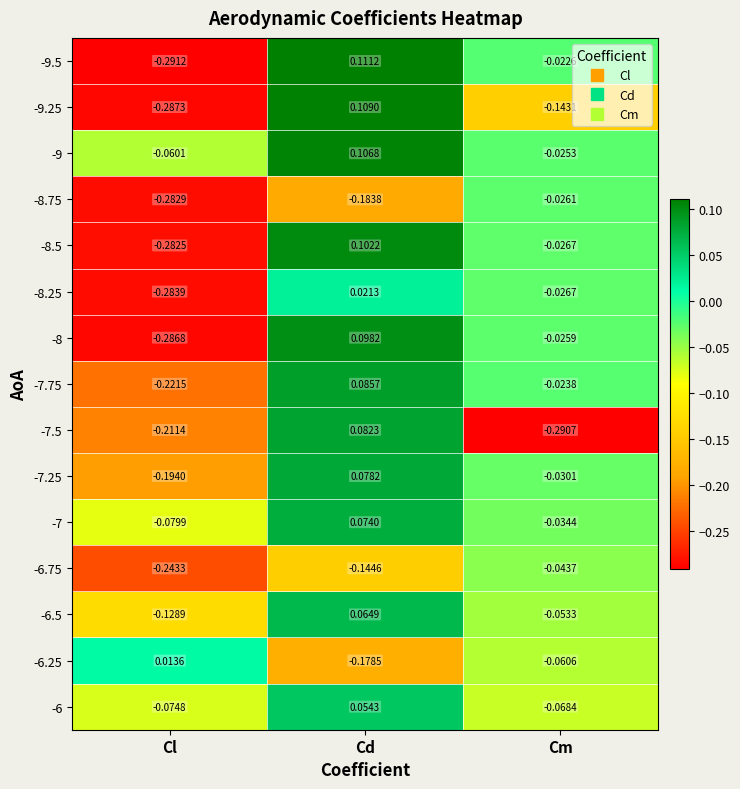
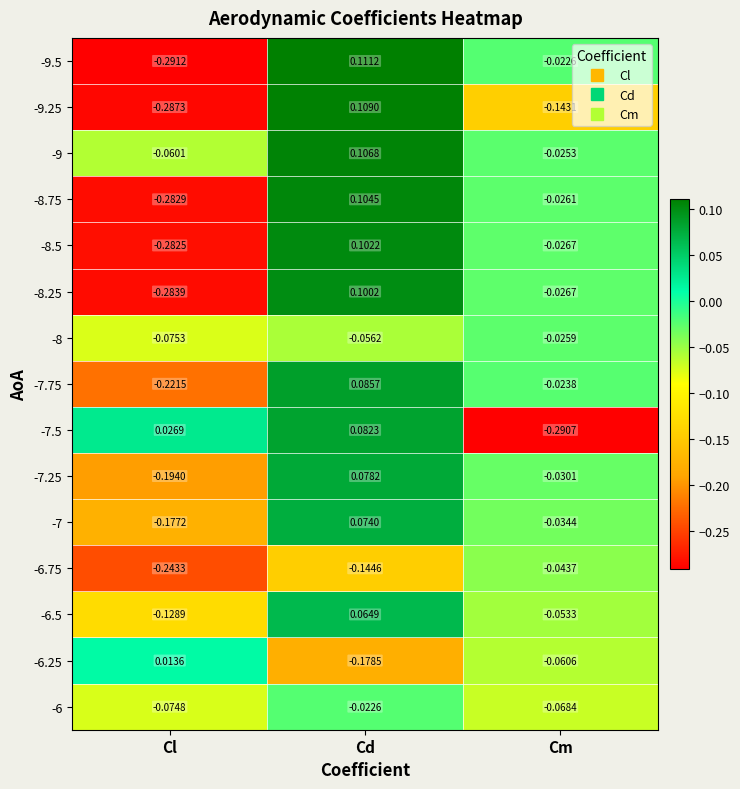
  {
    "-8.75": {
-     "Cd": -0.1838
+     "Cd": 0.1045
    },
    "-8.25": {
-     "Cd": 0.0213
+     "Cd": 0.1002
    },
    "-8": {
-     "Cl": -0.2868,
-     "Cd": 0.0982
+     "Cl": -0.0753,
+     "Cd": -0.0562
    },
    "-7.5": {
-     "Cl": -0.2114
+     "Cl": 0.0269
    },
    "-7": {
-     "Cl": -0.0799
+     "Cl": -0.1772
    },
    "-6": {
-     "Cd": 0.0543
+     "Cd": -0.0226
    }
  }
